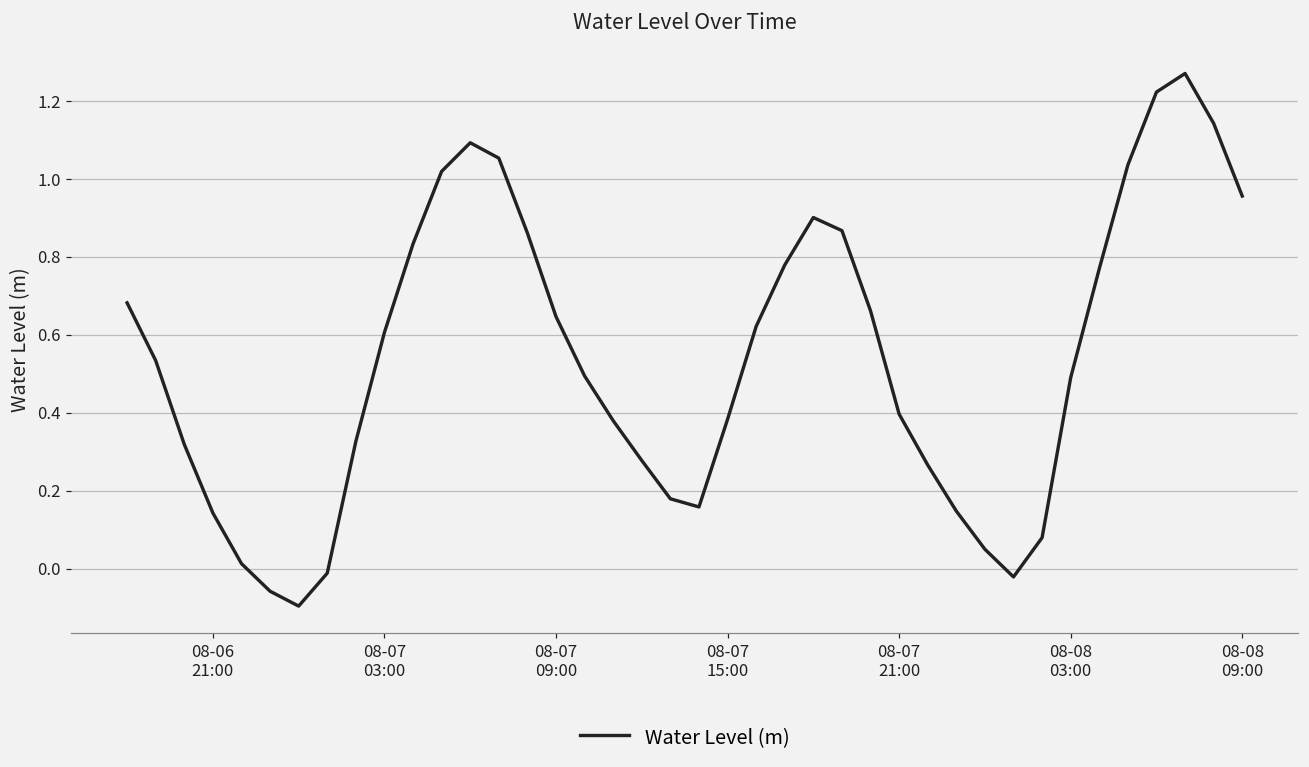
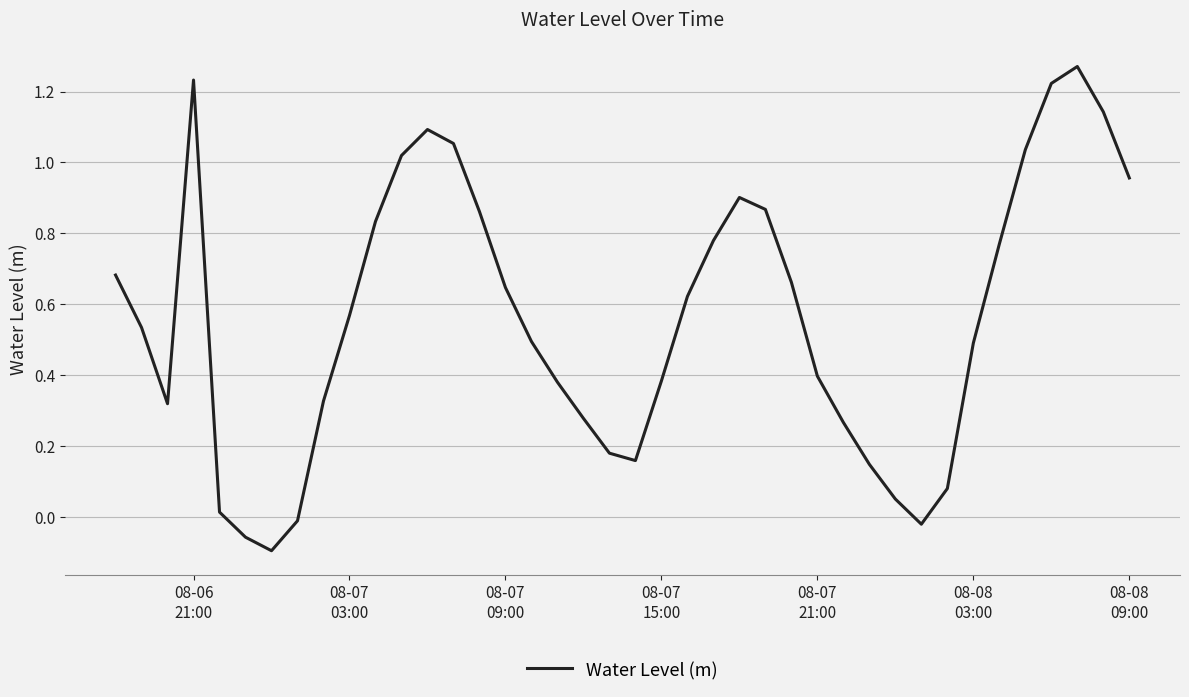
  {
-   "08-06 21:00": 0.14,
-   "08-07 03:00": 0.61,
+   "08-06 21:00": 1.23,
+   "08-07 03:00": 0.57,
    "08-07 09:00": 0.65,
    "08-07 15:00": 0.38,
    "08-07 21:00": 0.40,
    "08-08 03:00": 0.49,
    "08-08 09:00": 0.96
  }
